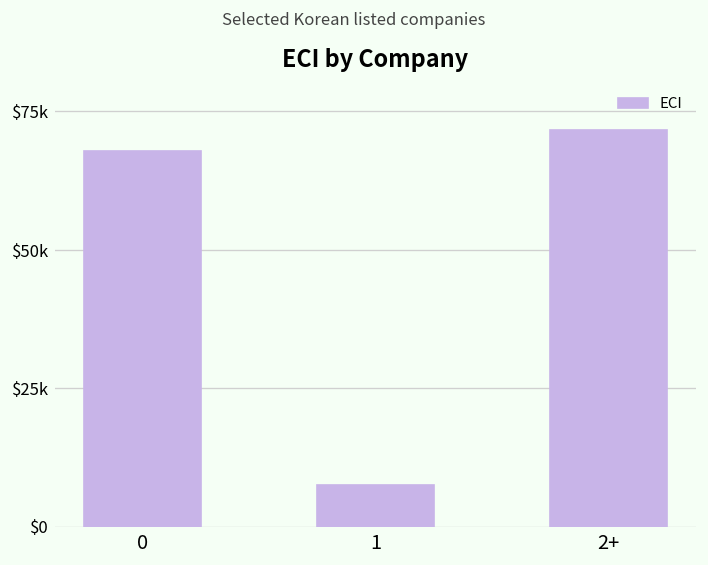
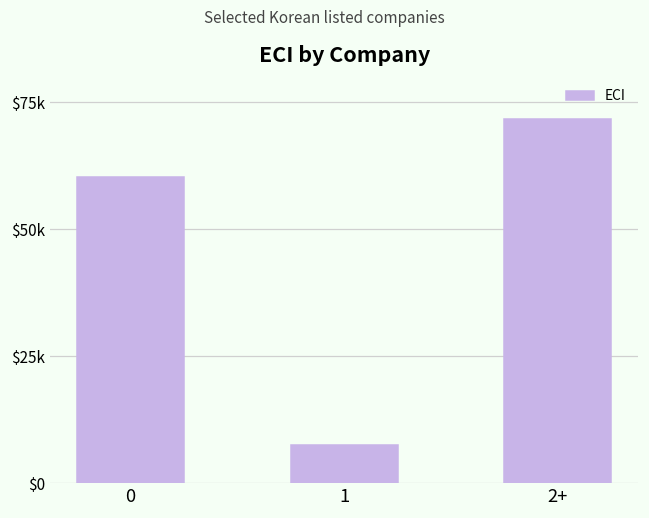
  {
-   "0": "$68000",
+   "0": "$60000",
    "1": "$7000",
    "2+": "$72000"
  }
